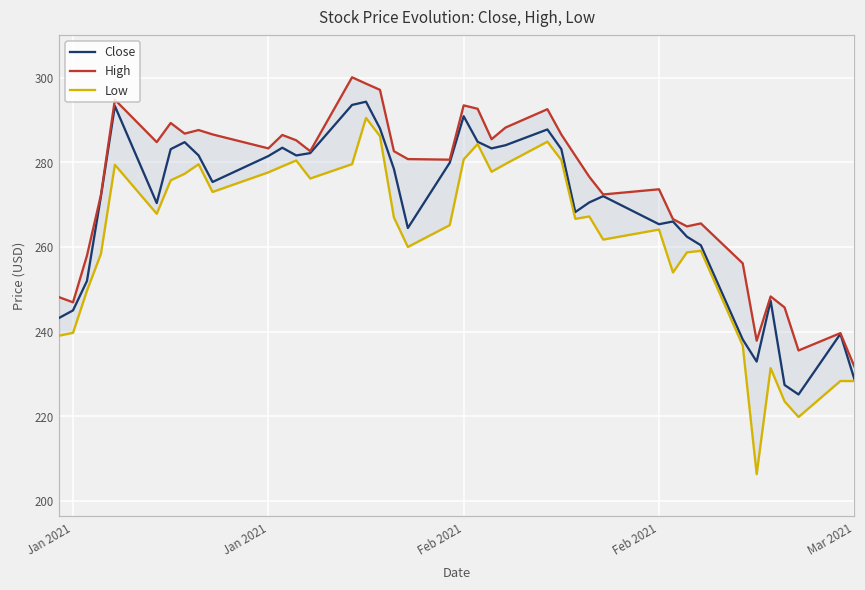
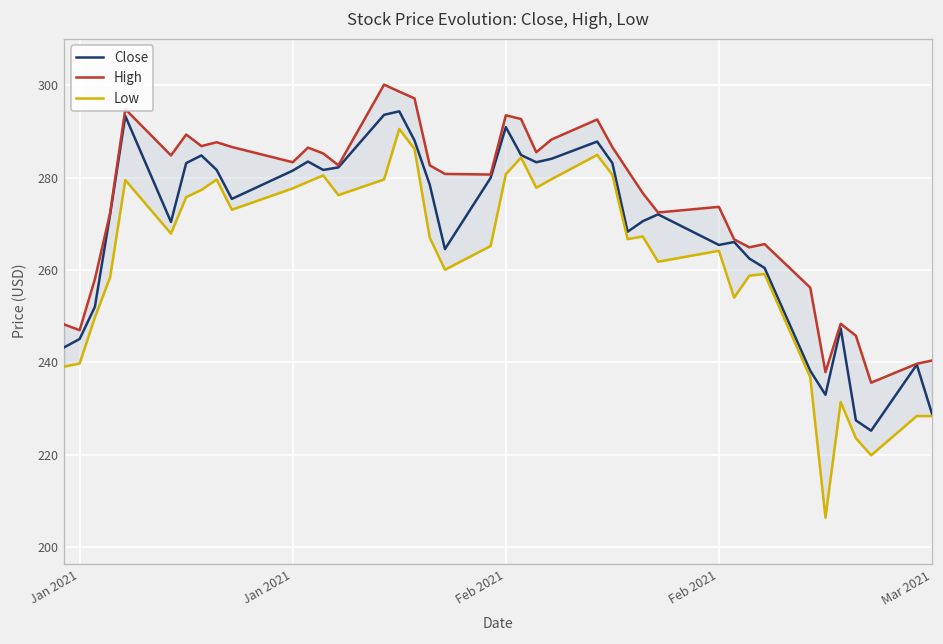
  {
    "High": {
-     "Mar 2021": 232
+     "Mar 2021": 240
    }
  }
